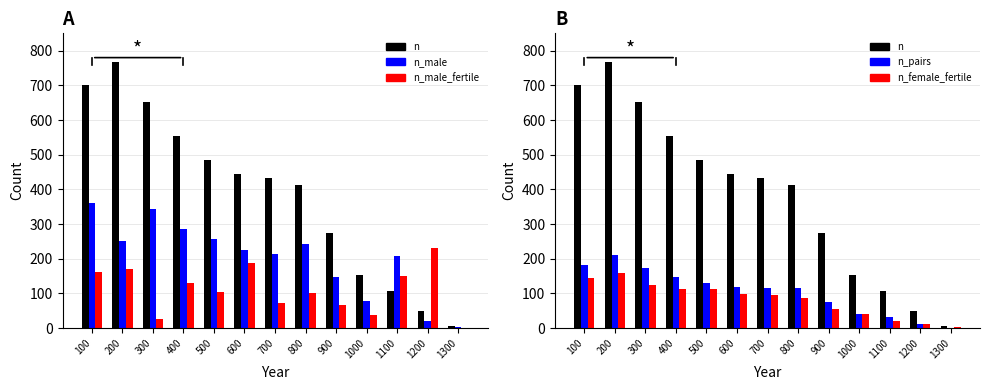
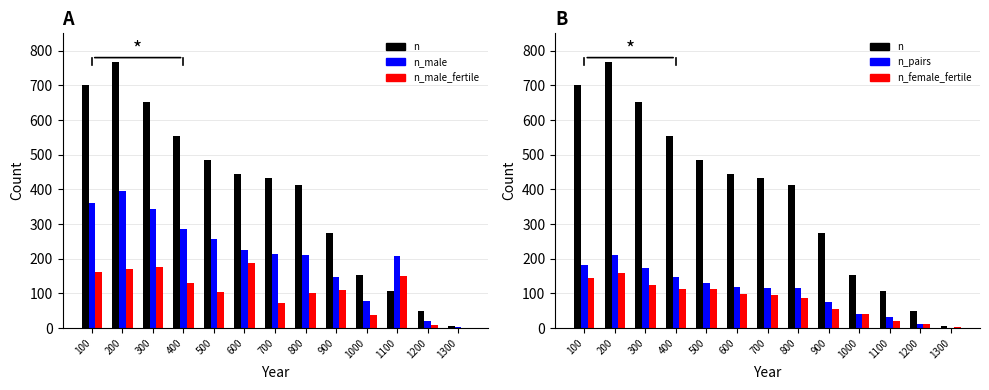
  {
    "A": {
      "n_male": {
        "100": 360,
-       "200": 250,
+       "200": 390,
        "300": 340,
        "400": 290,
        "500": 260,
        "600": 220,
        "700": 210,
-       "800": 240,
+       "800": 210,
        "900": 150,
        "1000": 80,
        "1100": 210,
        "1200": 20
      },
      "n_male_fertile": {
        "100": 160,
        "200": 170,
-       "300": 30,
+       "300": 180,
        "400": 130,
        "500": 100,
        "600": 190,
        "700": 70,
        "800": 100,
-       "900": 70,
+       "900": 110,
        "1000": 40,
        "1100": 150,
-       "1200": 230,
+       "1200": 10,
        "1300": 0
      }
    },
    "B": {
      "n_pairs": {
        "100": 180,
        "200": 210,
        "300": 170,
        "400": 150,
        "500": 130,
        "600": 120,
        "700": 120,
        "800": 120,
        "900": 80,
        "1000": 40,
        "1100": 30,
        "1200": 10
      },
      "n_female_fertile": {
        "100": 150,
        "200": 160,
        "300": 130,
        "400": 110,
        "500": 110,
        "600": 100,
        "700": 100,
        "800": 90,
        "900": 60,
        "1000": 40,
        "1100": 20,
        "1200": 10
      }
    }
  }
